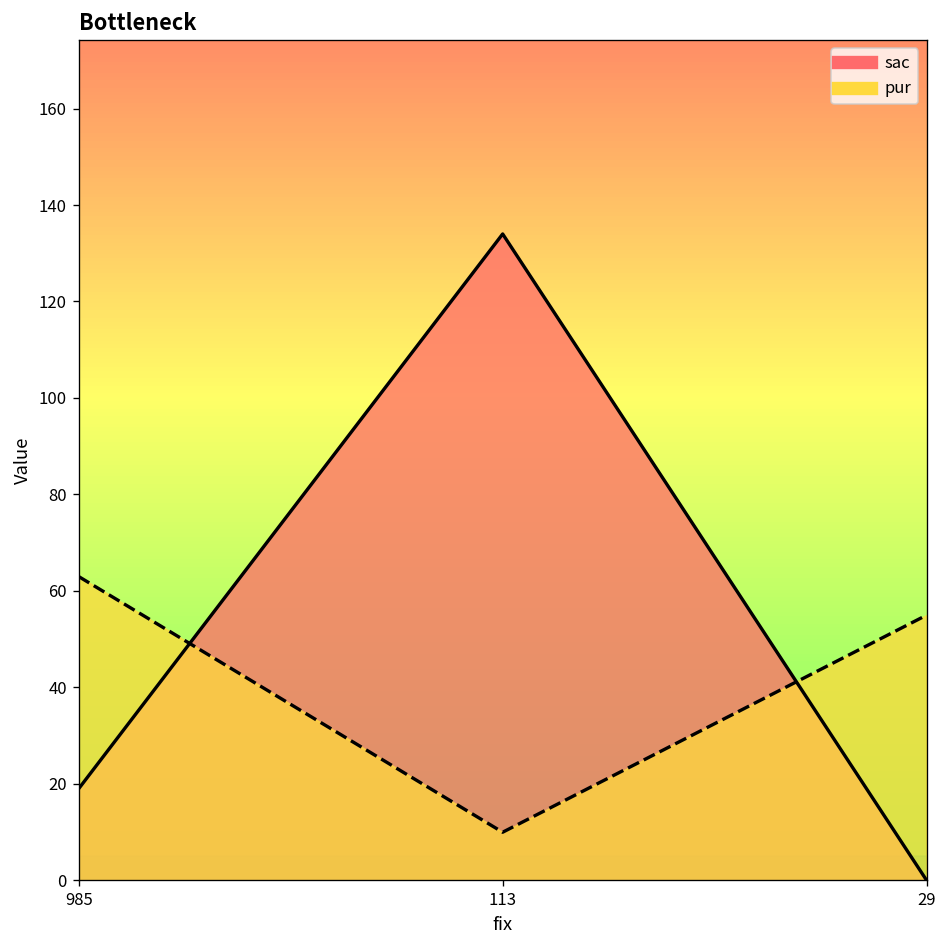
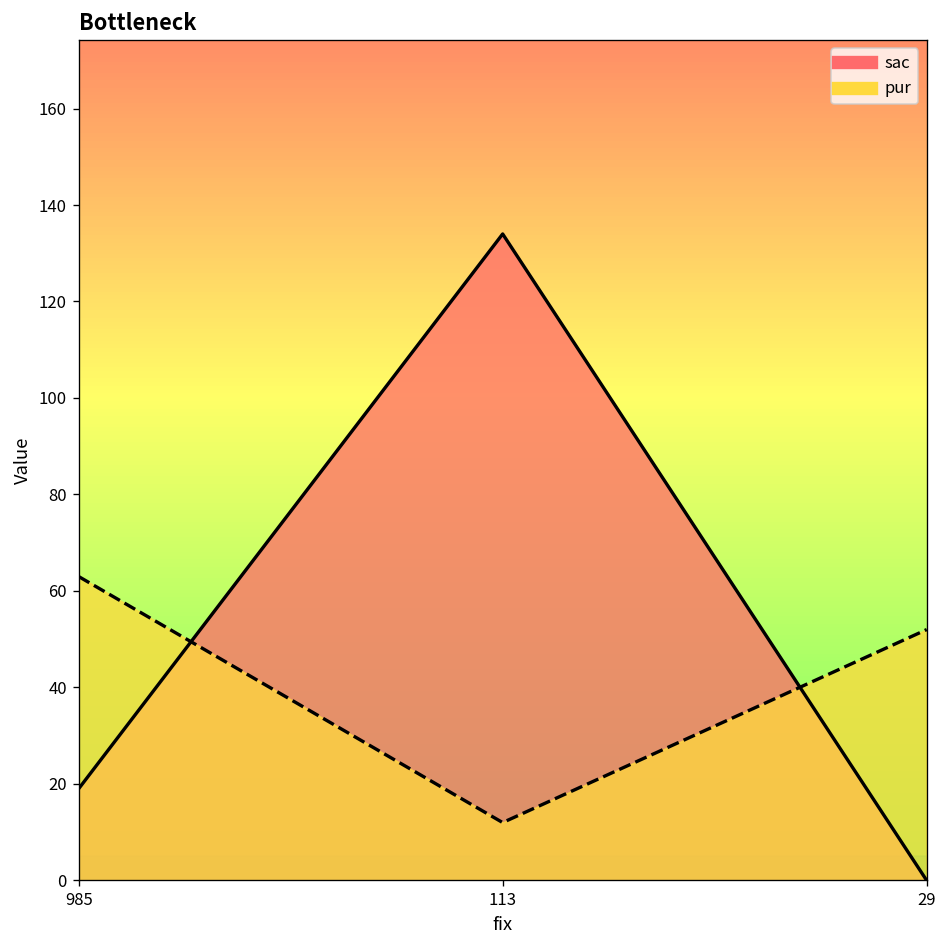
  {
    "sac": {
      "985": 19,
      "113": 134,
      "29": 0
    },
    "pur": {
      "985": 63,
-     "113": 10,
-     "29": 55
+     "113": 12,
+     "29": 52
    }
  }
